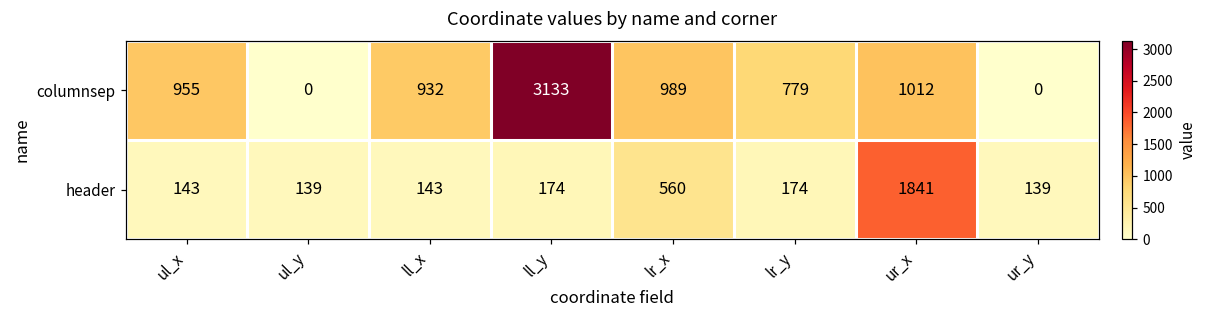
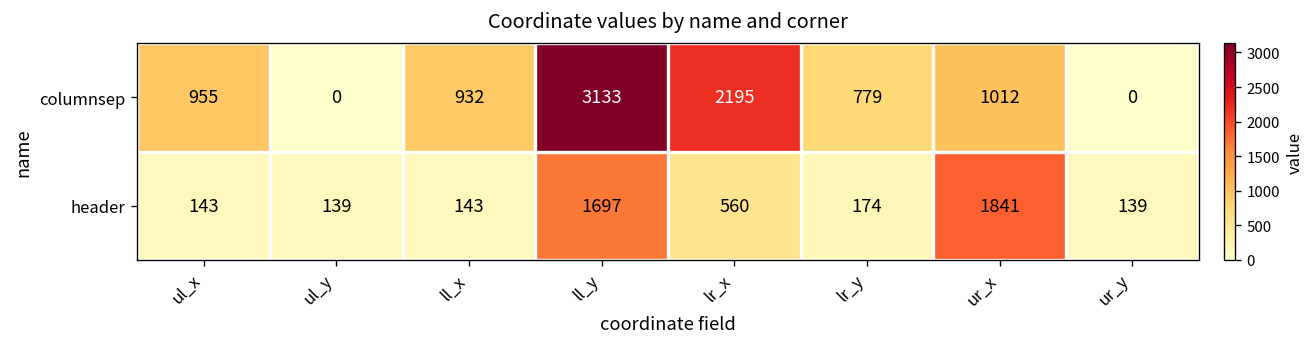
  {
    "columnsep": {
      "ul_x": 955,
      "ul_y": 0,
      "ll_x": 932,
      "ll_y": 3133,
-     "lr_x": 989,
+     "lr_x": 2195,
      "lr_y": 779,
      "ur_x": 1012,
      "ur_y": 0
    },
    "header": {
      "ul_x": 143,
      "ul_y": 139,
      "ll_x": 143,
-     "ll_y": 174,
+     "ll_y": 1697,
      "lr_x": 560,
      "lr_y": 174,
      "ur_x": 1841,
      "ur_y": 139
    }
  }
